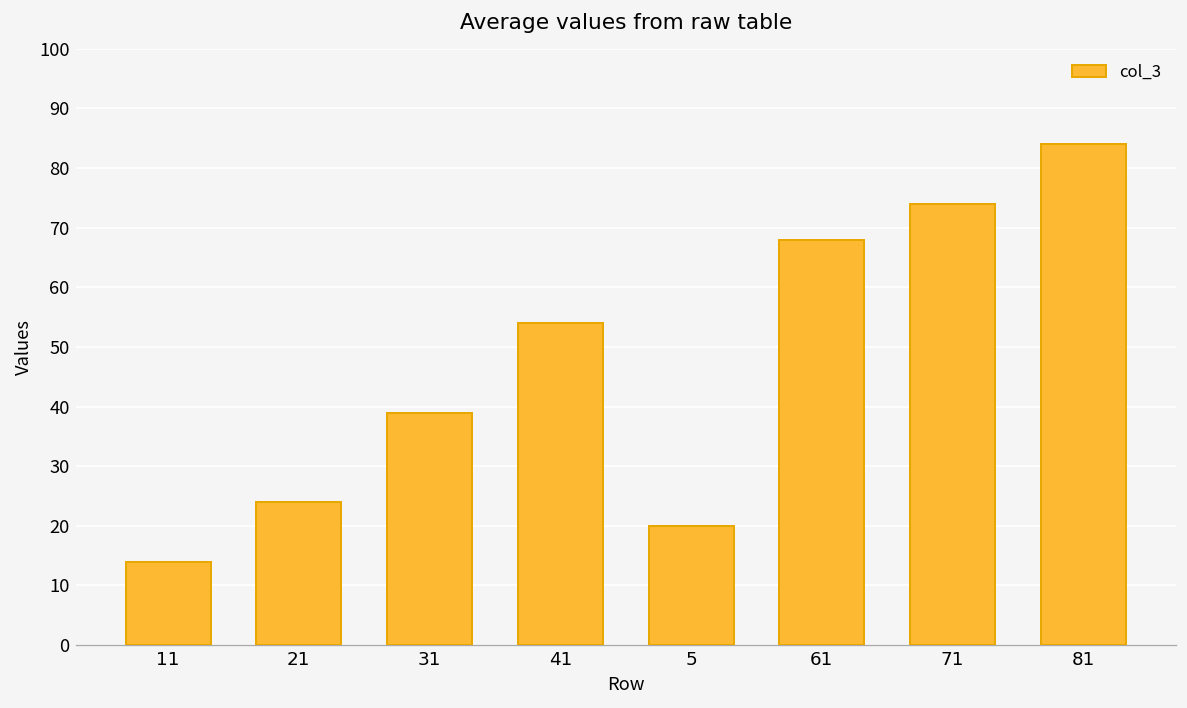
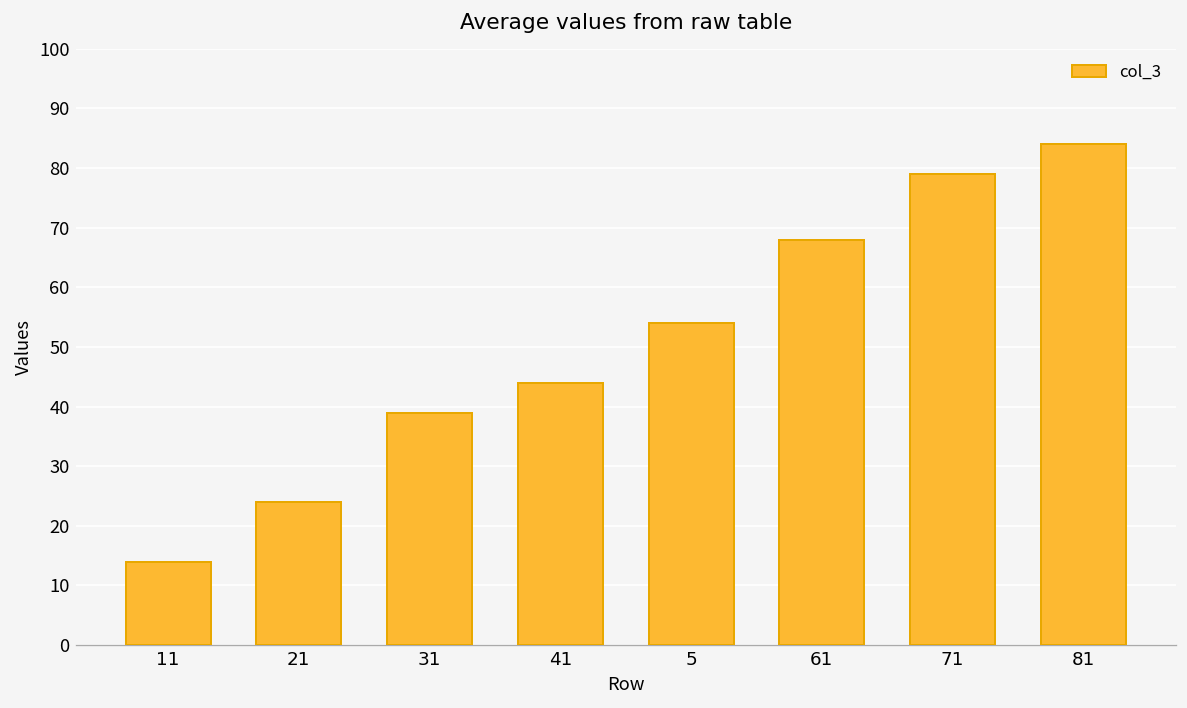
  {
    "11": 14,
    "21": 24,
    "31": 39,
-   "41": 54,
-   "5": 20,
+   "41": 44,
+   "5": 54,
    "61": 68,
-   "71": 74,
+   "71": 79,
    "81": 84
  }
